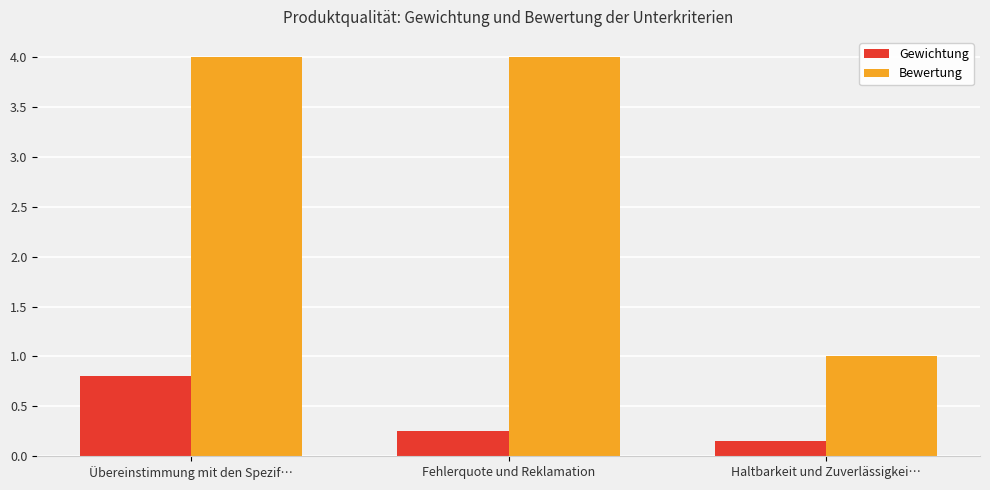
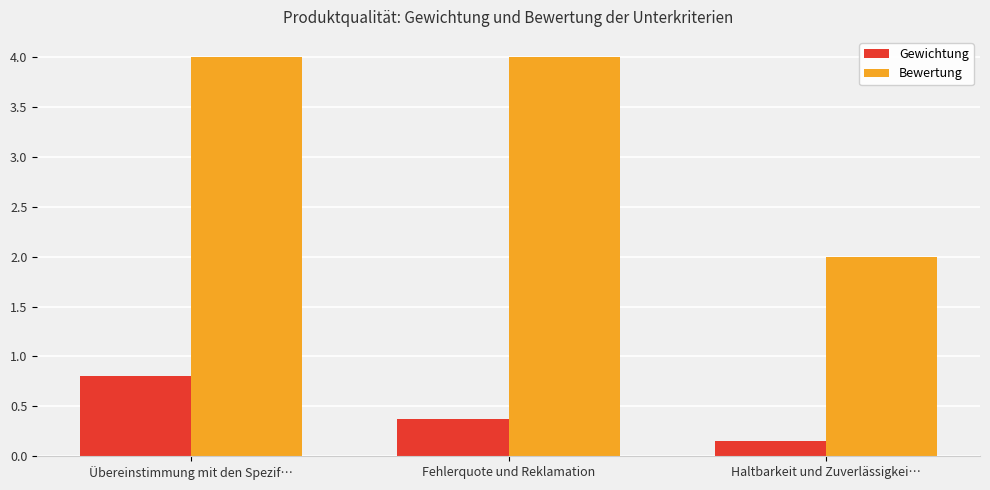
  {
    "Gewichtung": {
      "Übereinstimmung mit den Spezif…": 0.8,
-     "Fehlerquote und Reklamation": 0.3,
+     "Fehlerquote und Reklamation": 0.4,
      "Haltbarkeit und Zuverlässigkei…": 0.2
    },
    "Bewertung": {
      "Übereinstimmung mit den Spezif…": 4,
      "Fehlerquote und Reklamation": 4,
-     "Haltbarkeit und Zuverlässigkei…": 1
+     "Haltbarkeit und Zuverlässigkei…": 2
    }
  }
